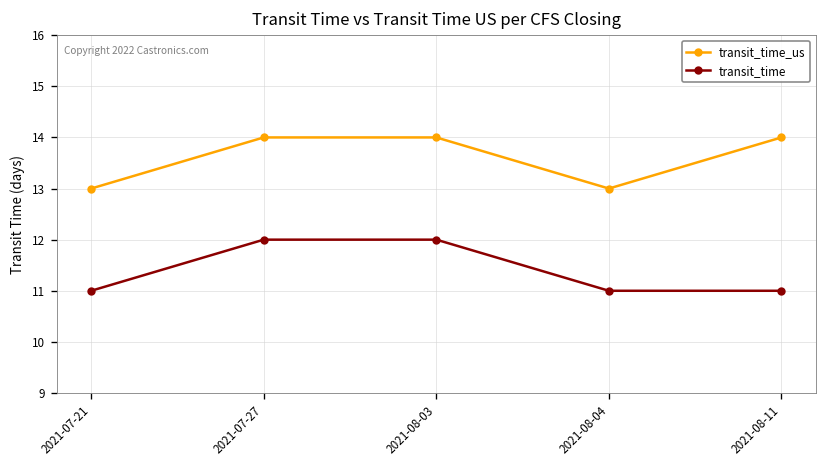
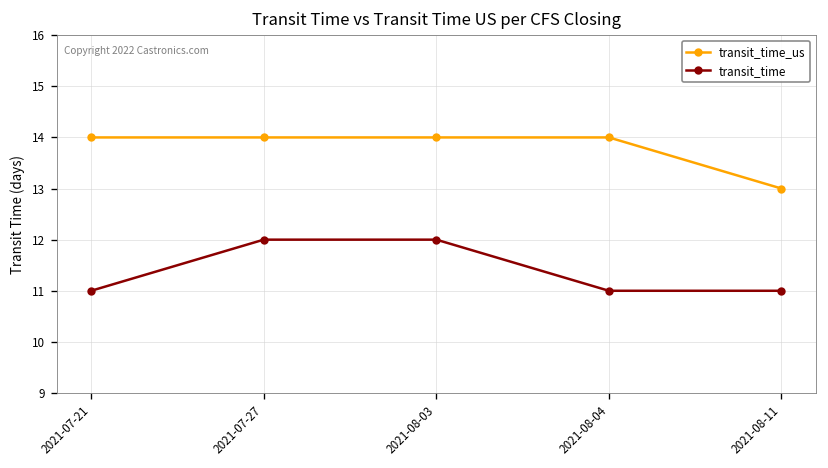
  {
    "transit_time_us": {
-     "2021-07-21": 13,
+     "2021-07-21": 14,
      "2021-07-27": 14,
      "2021-08-03": 14,
-     "2021-08-04": 13,
-     "2021-08-11": 14
+     "2021-08-04": 14,
+     "2021-08-11": 13
    },
    "transit_time": {
      "2021-07-21": 11,
      "2021-07-27": 12,
      "2021-08-03": 12,
      "2021-08-04": 11,
      "2021-08-11": 11
    }
  }
